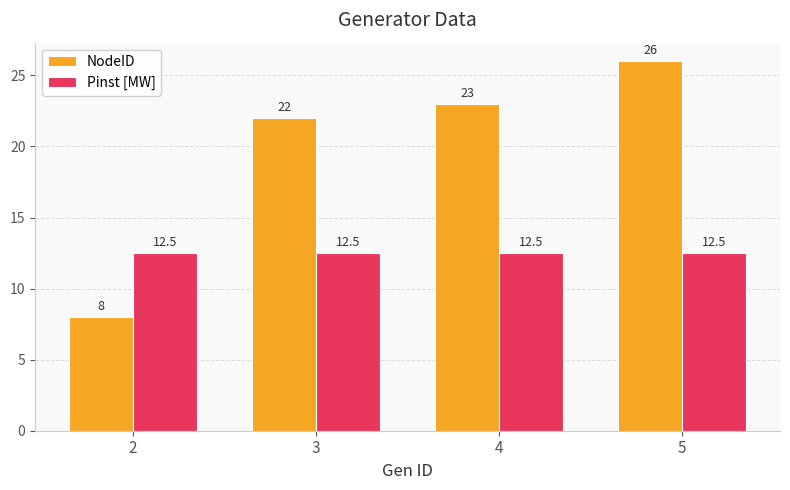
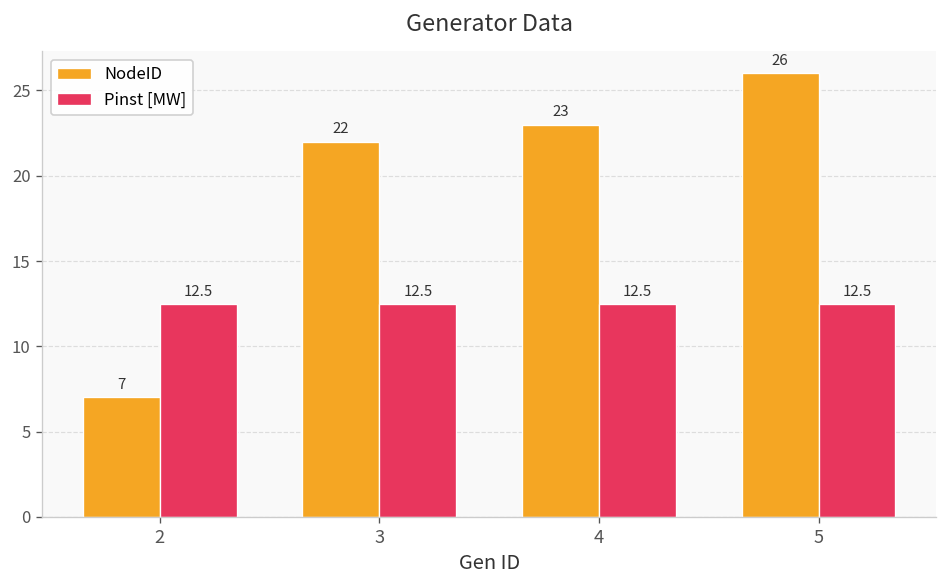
  {
    "NodeID": {
-     "2": 8,
+     "2": 7,
      "3": 22,
      "4": 23,
      "5": 26
    },
    "Pinst [MW]": {
      "2": 12.5,
      "3": 12.5,
      "4": 12.5,
      "5": 12.5
    }
  }
